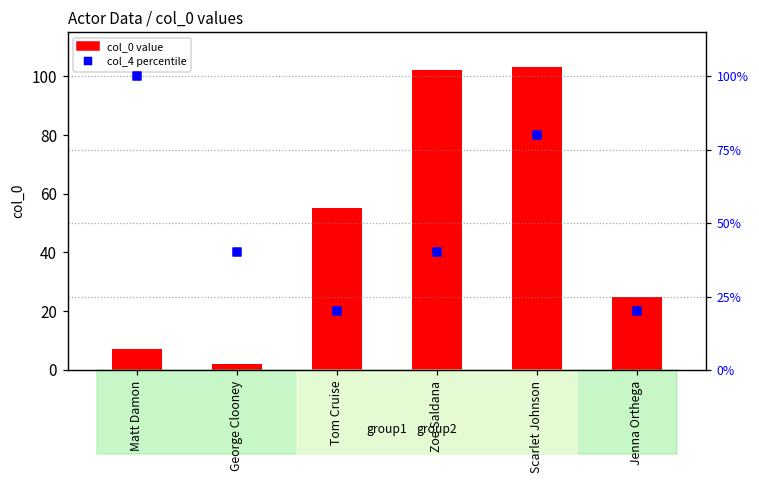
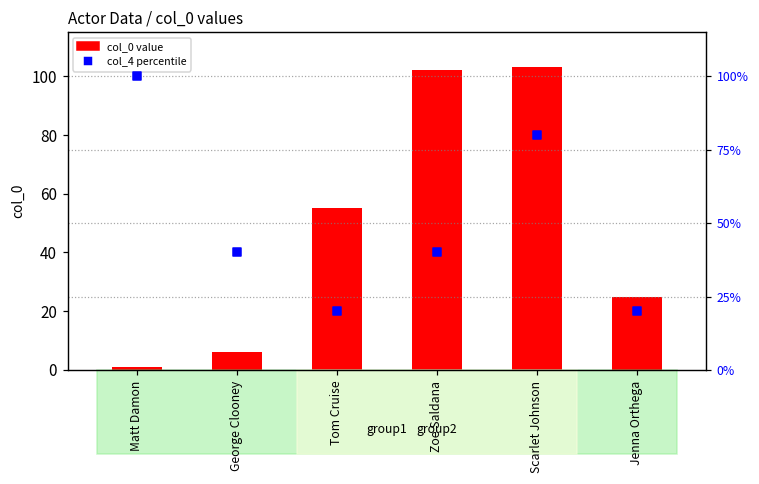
  {
    "col_0 value": {
-     "Matt Damon": 7,
-     "George Clooney": 2,
+     "Matt Damon": 1,
+     "George Clooney": 6,
      "Tom Cruise": 55,
      "Zoe Saldana": 102,
      "Scarlet Johnson": 103,
      "Jenna Orthega": 25
    }
  }
